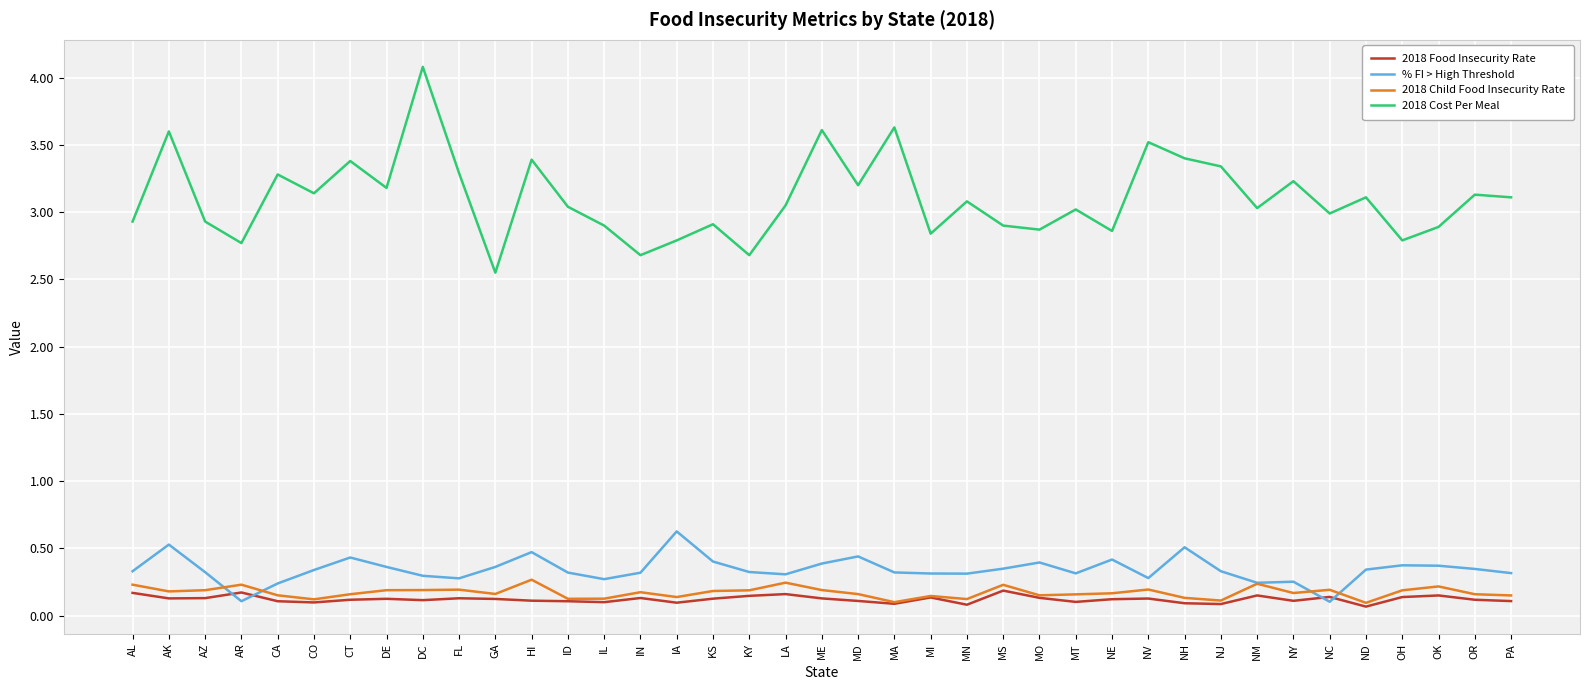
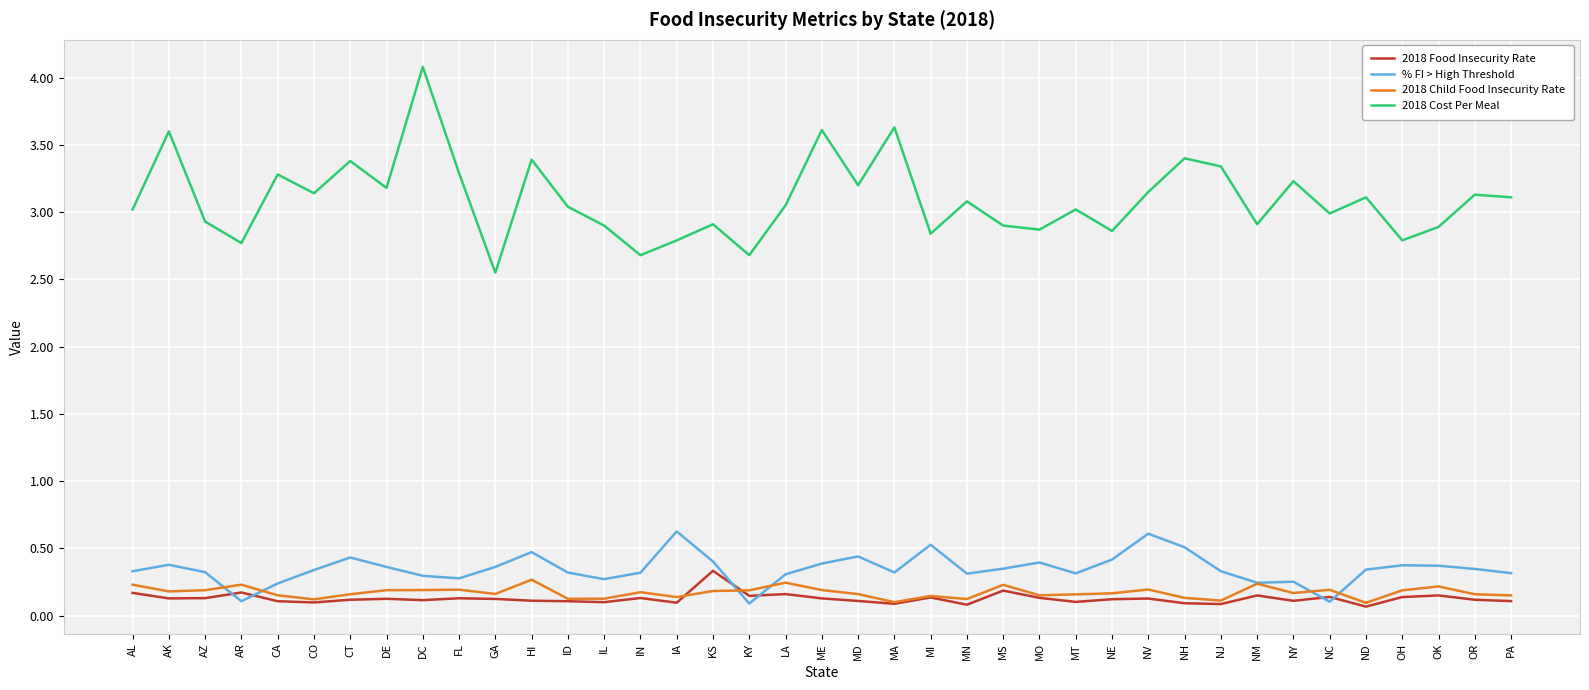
  {
    "2018 Food Insecurity Rate": {
      "AL": 0.17,
      "AK": 0.13,
      "AZ": 0.13,
      "AR": 0.17,
      "CA": 0.11,
      "CO": 0.10,
      "CT": 0.12,
      "DE": 0.13,
      "DC": 0.12,
      "FL": 0.13,
      "GA": 0.13,
      "HI": 0.11,
      "IL": 0.10,
      "IN": 0.13,
      "IA": 0.10,
-     "KS": 0.13,
+     "KS": 0.33,
      "KY": 0.15,
      "LA": 0.16,
      "ME": 0.13,
      "MD": 0.11,
      "MN": 0.08,
      "MS": 0.19,
      "MO": 0.13,
      "MT": 0.10,
      "NE": 0.12,
      "NV": 0.13,
      "NH": 0.09,
      "NJ": 0.09,
      "NM": 0.15,
      "NY": 0.11,
      "NC": 0.14,
      "ND": 0.07,
      "OH": 0.14,
      "OK": 0.15,
      "OR": 0.12,
      "PA": 0.11
    },
    "% FI > High Threshold": {
      "AL": 0.33,
-     "AK": 0.53,
+     "AK": 0.38,
      "AZ": 0.32,
      "AR": 0.11,
      "CA": 0.24,
      "CO": 0.34,
      "CT": 0.43,
      "DE": 0.36,
      "DC": 0.30,
      "FL": 0.28,
      "GA": 0.36,
      "HI": 0.47,
      "ID": 0.32,
      "IL": 0.27,
      "IN": 0.32,
      "IA": 0.63,
      "KS": 0.40,
-     "KY": 0.33,
+     "KY": 0.09,
      "LA": 0.31,
      "ME": 0.39,
      "MD": 0.44,
      "MA": 0.32,
-     "MI": 0.31,
+     "MI": 0.53,
      "MN": 0.31,
      "MS": 0.35,
      "MO": 0.40,
      "MT": 0.32,
      "NE": 0.42,
-     "NV": 0.28,
+     "NV": 0.61,
      "NH": 0.51,
      "NJ": 0.33,
      "NY": 0.25,
      "NC": 0.10,
      "ND": 0.34,
      "OH": 0.38,
      "OK": 0.37,
      "OR": 0.35,
      "PA": 0.32
    },
    "2018 Child Food Insecurity Rate": {
      "AL": 0.23,
      "AK": 0.18,
      "AZ": 0.19,
      "AR": 0.23,
      "CA": 0.15,
      "CO": 0.12,
      "CT": 0.16,
      "DE": 0.19,
      "DC": 0.19,
      "FL": 0.19,
      "GA": 0.16,
      "HI": 0.27,
      "IL": 0.13,
      "IN": 0.18,
      "IA": 0.14,
      "KS": 0.18,
      "KY": 0.19,
      "LA": 0.25,
      "ME": 0.19,
      "MD": 0.16,
      "MN": 0.12,
      "MS": 0.23,
      "MO": 0.15,
      "MT": 0.16,
      "NE": 0.17,
      "NV": 0.20,
      "NH": 0.13,
      "NJ": 0.11,
      "NY": 0.17,
      "NC": 0.19,
      "ND": 0.10,
      "OH": 0.19,
      "OK": 0.22,
      "OR": 0.16,
      "PA": 0.15
    },
    "2018 Cost Per Meal": {
-     "AL": 2.93,
+     "AL": 3.02,
      "AK": 3.60,
      "AZ": 2.93,
      "AR": 2.77,
      "CA": 3.28,
      "CO": 3.14,
      "CT": 3.38,
      "DE": 3.18,
      "DC": 4.08,
      "FL": 3.29,
      "GA": 2.55,
      "HI": 3.39,
      "ID": 3.04,
      "IL": 2.90,
      "IN": 2.68,
      "IA": 2.79,
      "KS": 2.91,
      "KY": 2.68,
      "LA": 3.05,
      "ME": 3.61,
      "MD": 3.20,
      "MA": 3.63,
      "MI": 2.84,
      "MN": 3.08,
      "MS": 2.90,
      "MO": 2.87,
      "MT": 3.02,
      "NE": 2.86,
-     "NV": 3.52,
+     "NV": 3.15,
      "NH": 3.40,
      "NJ": 3.34,
-     "NM": 3.03,
+     "NM": 2.91,
      "NY": 3.23,
      "NC": 2.99,
      "ND": 3.11,
      "OH": 2.79,
      "OK": 2.89,
      "OR": 3.13,
      "PA": 3.11
    }
  }
